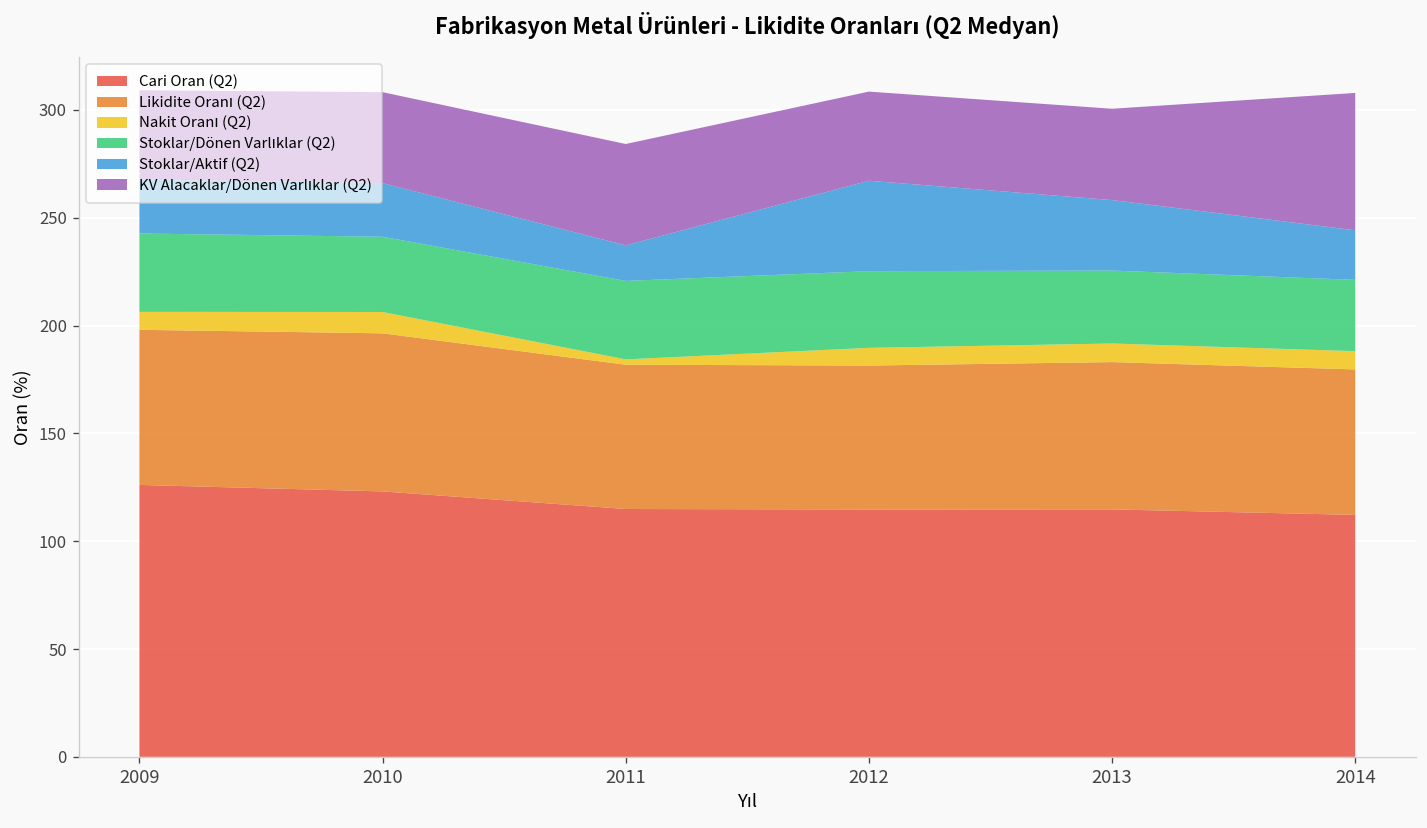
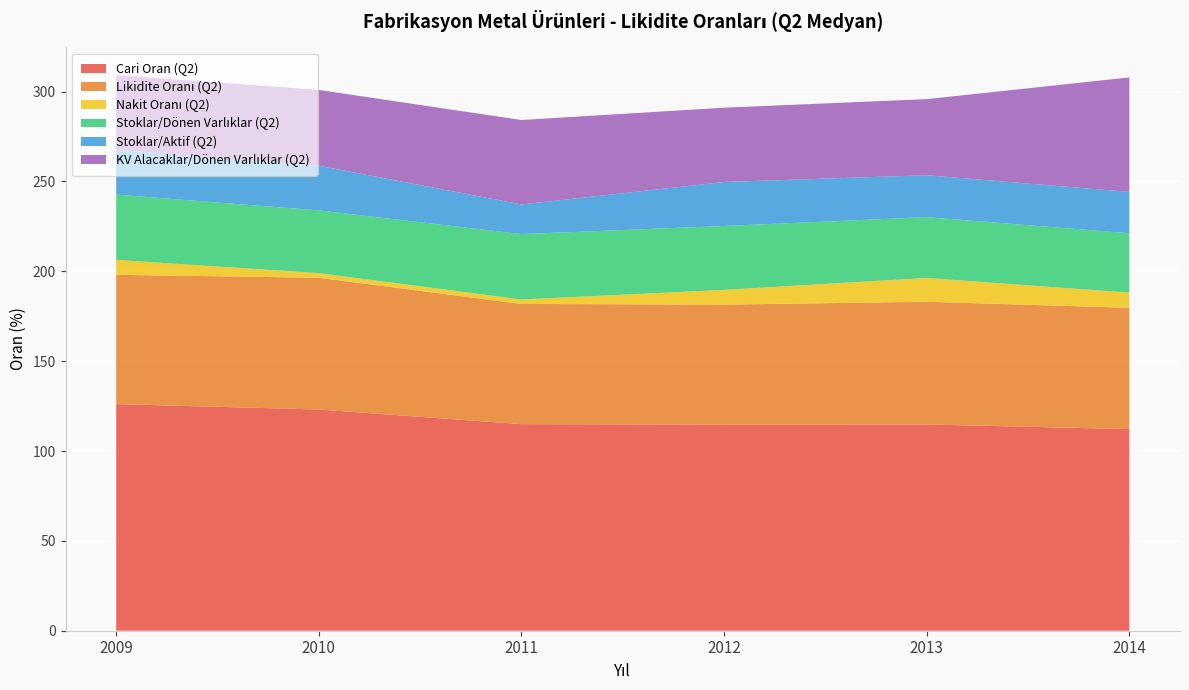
  {
    "Nakit Oranı (Q2)": {
      "2009": 8,
-     "2010": 10,
+     "2010": 3,
      "2011": 2,
      "2012": 8,
-     "2013": 9,
+     "2013": 13,
      "2014": 8
    },
    "Stoklar/Dönen Varlıklar (Q2)": {
      "2009": 36,
      "2010": 35,
      "2011": 36,
      "2012": 36,
      "2013": 34,
      "2014": 33
    },
    "Stoklar/Aktif (Q2)": {
      "2010": 25,
      "2011": 16,
-     "2012": 42,
-     "2013": 33,
+     "2012": 24,
+     "2013": 23,
      "2014": 23
    },
    "KV Alacaklar/Dönen Varlıklar (Q2)": {
      "2010": 42,
      "2011": 47,
      "2012": 41,
      "2013": 42,
      "2014": 64
    }
  }
